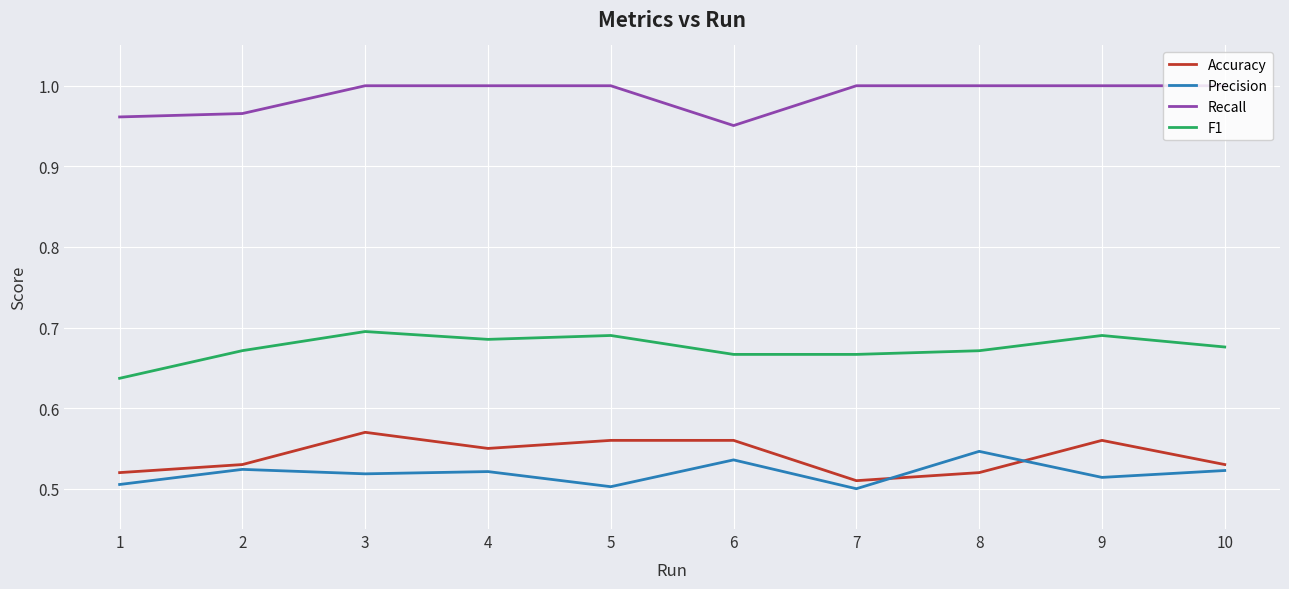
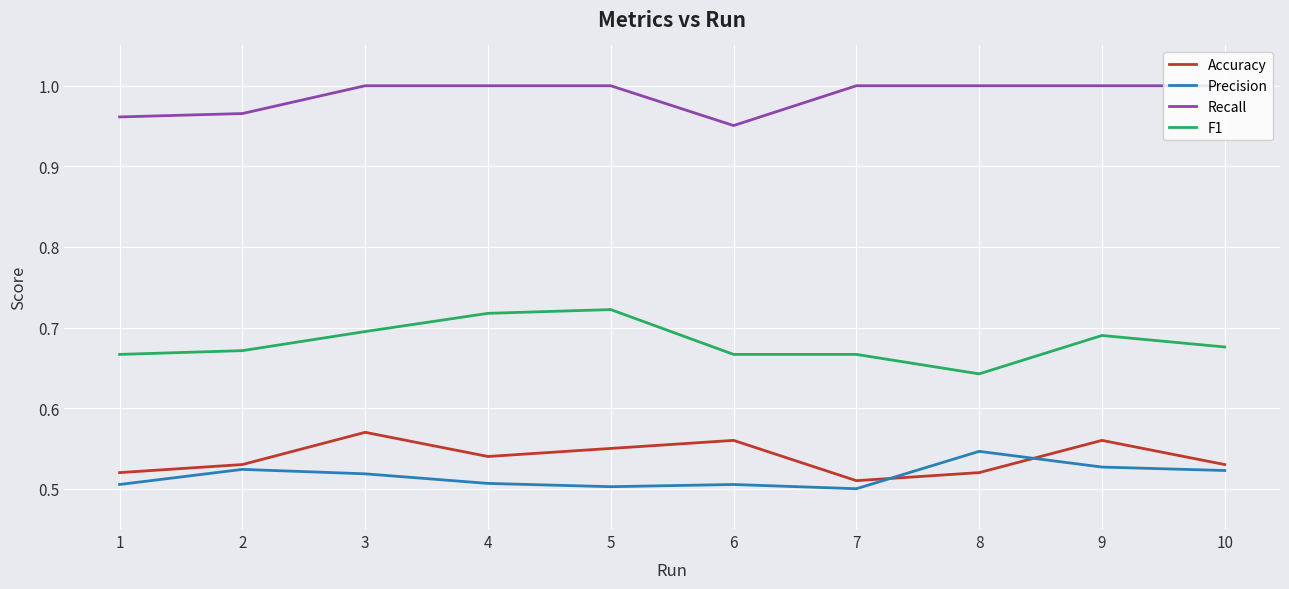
  {
    "Accuracy": {
      "1": 0.52,
      "2": 0.53,
      "3": 0.57,
-     "4": 0.55,
-     "5": 0.56,
+     "4": 0.54,
+     "5": 0.55,
      "6": 0.56,
      "7": 0.51,
      "8": 0.52,
      "9": 0.56,
      "10": 0.53
    },
    "Precision": {
      "1": 0.51,
      "2": 0.52,
      "3": 0.52,
-     "4": 0.52,
+     "4": 0.51,
      "5": 0.50,
-     "6": 0.54,
+     "6": 0.51,
      "7": 0.50,
      "8": 0.55,
-     "9": 0.51,
+     "9": 0.53,
      "10": 0.52
    },
    "Recall": {
      "1": 0.96,
      "2": 0.97,
      "3": 1.00,
      "4": 1.00,
      "5": 1.00,
      "6": 0.95,
      "7": 1.00,
      "8": 1.00,
      "9": 1.00
    },
    "F1": {
-     "1": 0.64,
+     "1": 0.67,
      "2": 0.67,
      "3": 0.70,
-     "4": 0.69,
-     "5": 0.69,
+     "4": 0.72,
+     "5": 0.72,
      "6": 0.67,
      "7": 0.67,
-     "8": 0.67,
+     "8": 0.64,
      "9": 0.69,
      "10": 0.68
    }
  }
